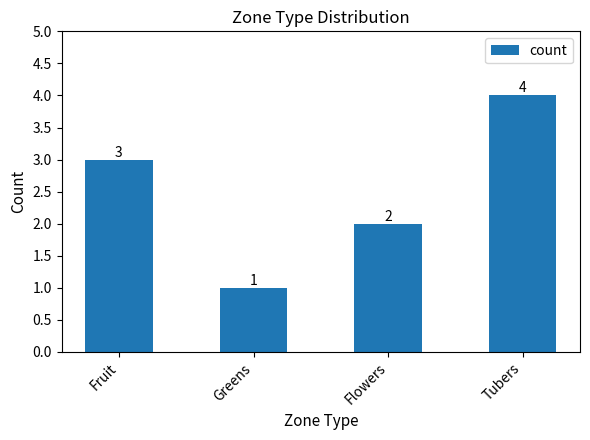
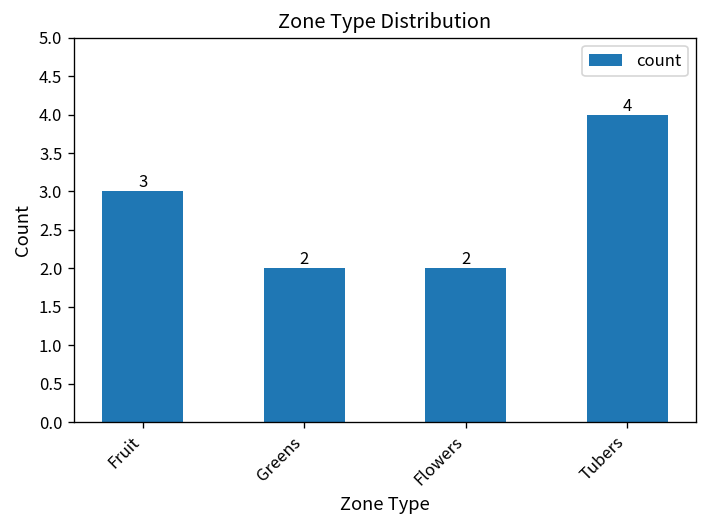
  {
    "Fruit": 3,
-   "Greens": 1,
+   "Greens": 2,
    "Flowers": 2,
    "Tubers": 4
  }
